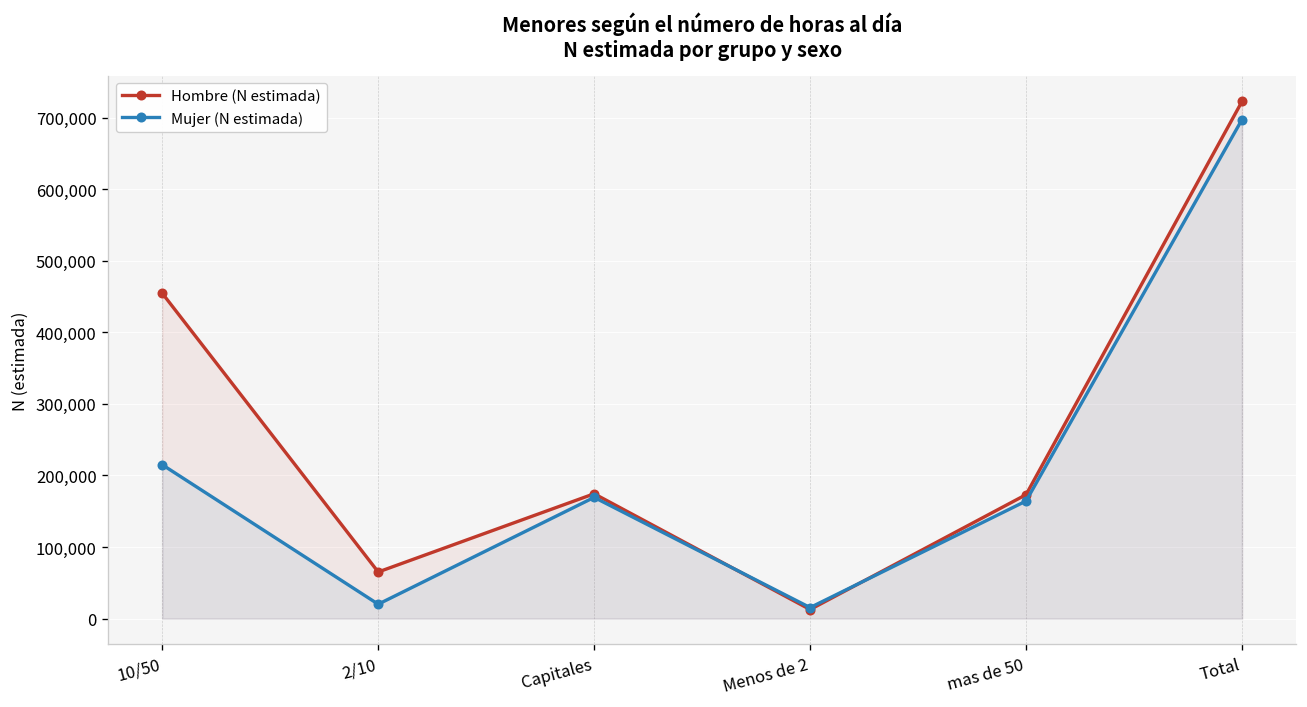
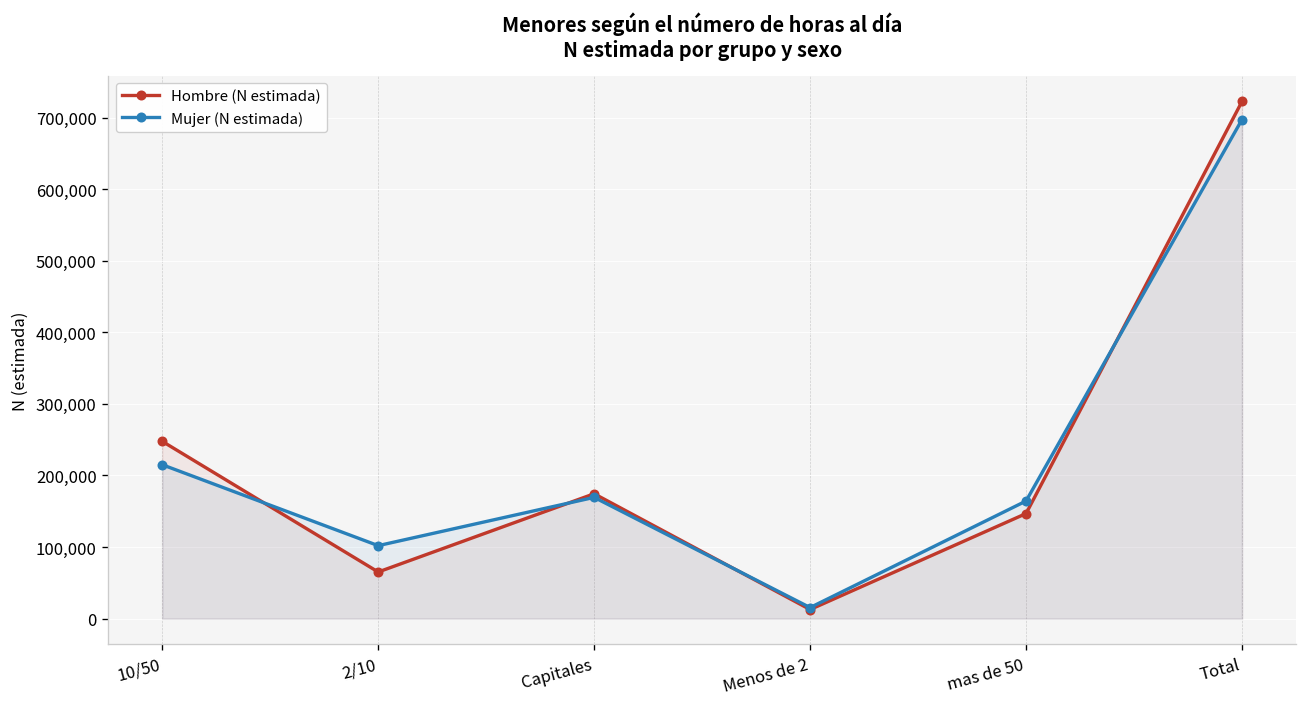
  {
    "Hombre (N estimada)": {
-     "10/50": "450,000",
+     "10/50": "250,000",
      "2/10": "70,000",
      "Capitales": "170,000",
-     "mas de 50": "170,000",
+     "mas de 50": "150,000",
      "Total": "720,000"
    },
    "Mujer (N estimada)": {
      "10/50": "220,000",
-     "2/10": "20,000",
+     "2/10": "100,000",
      "Capitales": "170,000",
      "mas de 50": "160,000",
      "Total": "700,000"
    }
  }
